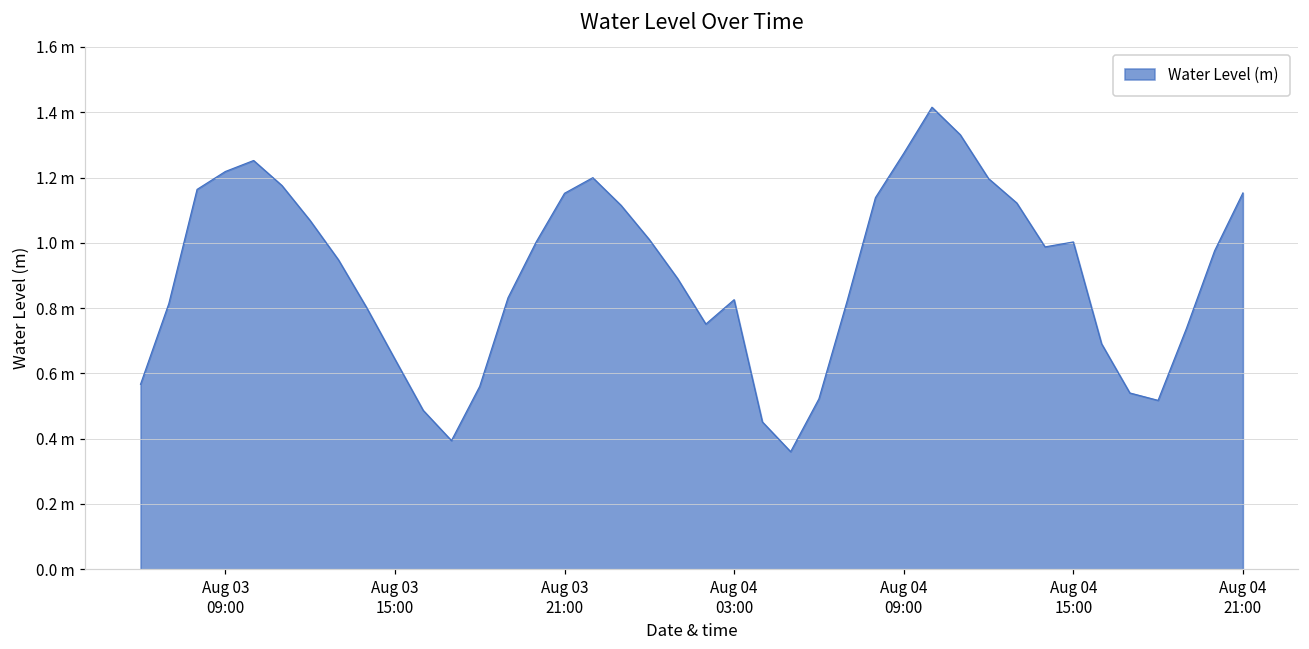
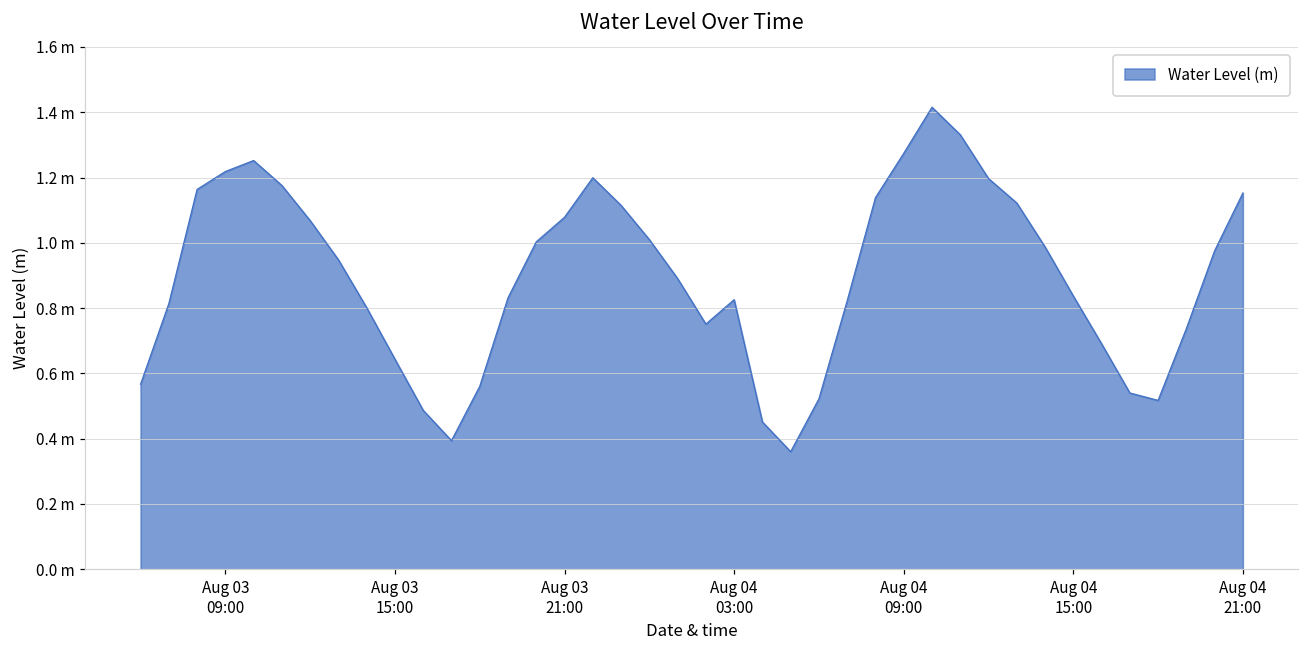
  {
    "Aug 03 09:00": "1.22 m",
    "Aug 03 15:00": "0.64 m",
-   "Aug 03 21:00": "1.15 m",
+   "Aug 03 21:00": "1.08 m",
    "Aug 04 03:00": "0.83 m",
    "Aug 04 09:00": "1.27 m",
-   "Aug 04 15:00": "1.00 m",
+   "Aug 04 15:00": "0.84 m",
    "Aug 04 21:00": "1.15 m"
  }
